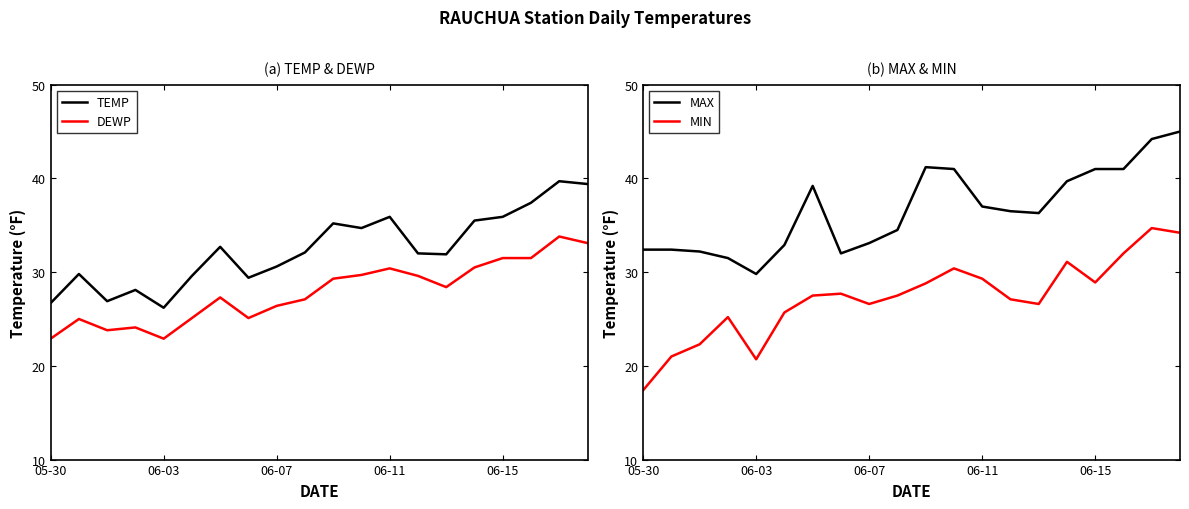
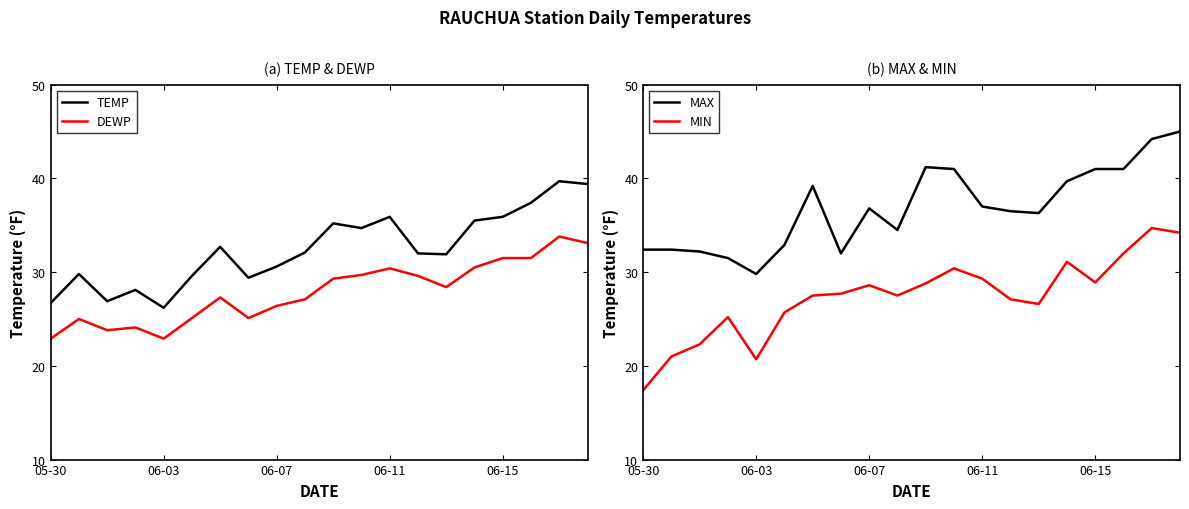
  {
    "(a) TEMP & DEWP": {
      "TEMP": {
        "05-30": 27,
        "06-03": 26,
        "06-07": 31,
        "06-11": 36,
        "06-15": 36
      },
      "DEWP": {
        "05-30": 23,
        "06-03": 23,
        "06-07": 26,
        "06-11": 30,
        "06-15": 32
      }
    },
    "(b) MAX & MIN": {
      "MAX": {
        "05-30": 32,
        "06-03": 30,
-       "06-07": 33,
+       "06-07": 37,
        "06-11": 37,
        "06-15": 41
      },
      "MIN": {
        "05-30": 17,
        "06-03": 21,
-       "06-07": 27,
+       "06-07": 29,
        "06-11": 29,
        "06-15": 29
      }
    }
  }
